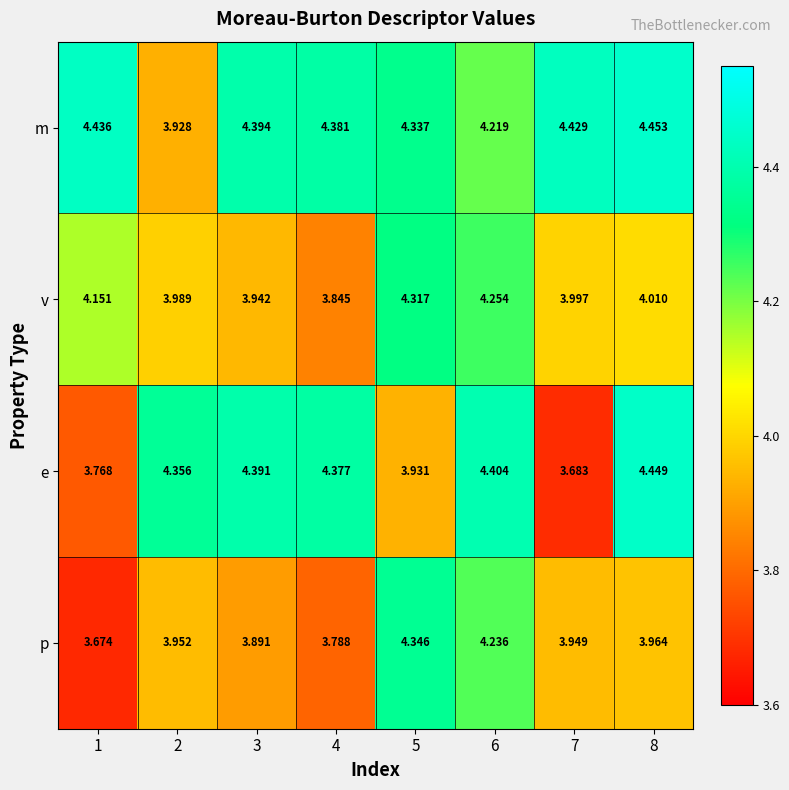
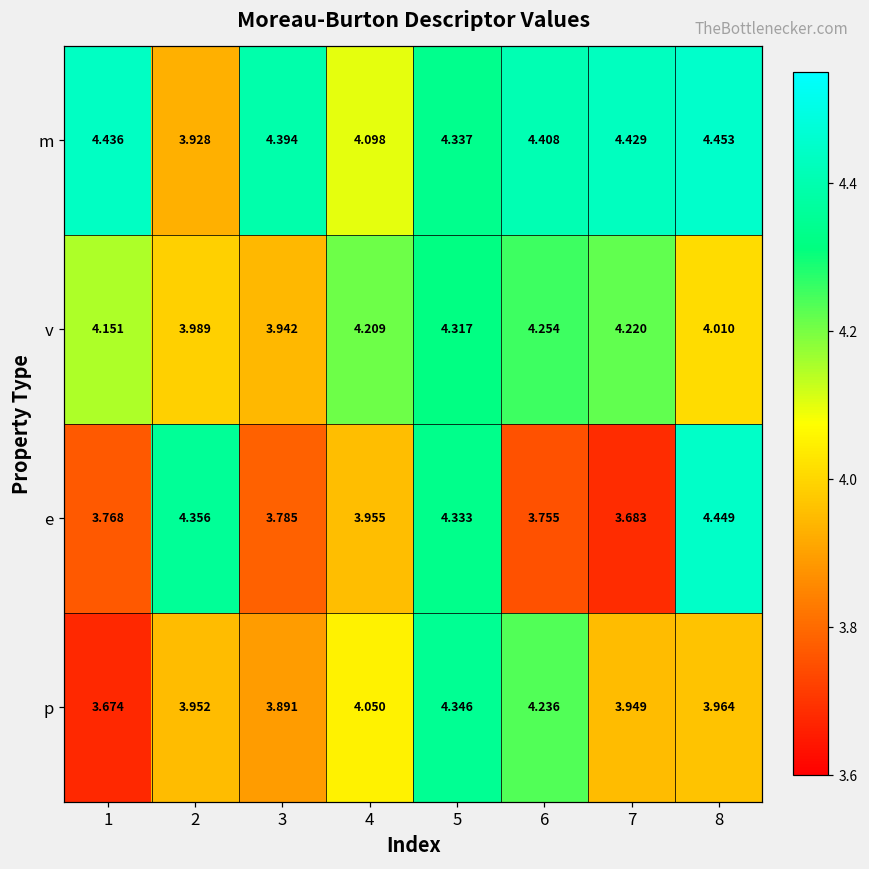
  {
    "m": {
      "1": 4.436,
      "2": 3.928,
      "3": 4.394,
-     "4": 4.381,
+     "4": 4.098,
      "5": 4.337,
-     "6": 4.219,
+     "6": 4.408,
      "7": 4.429,
      "8": 4.453
    },
    "v": {
      "1": 4.151,
      "2": 3.989,
      "3": 3.942,
-     "4": 3.845,
+     "4": 4.209,
      "5": 4.317,
      "6": 4.254,
-     "7": 3.997,
+     "7": 4.220,
      "8": 4.010
    },
    "e": {
      "1": 3.768,
      "2": 4.356,
-     "3": 4.391,
-     "4": 4.377,
-     "5": 3.931,
-     "6": 4.404,
+     "3": 3.785,
+     "4": 3.955,
+     "5": 4.333,
+     "6": 3.755,
      "7": 3.683,
      "8": 4.449
    },
    "p": {
      "1": 3.674,
      "2": 3.952,
      "3": 3.891,
-     "4": 3.788,
+     "4": 4.050,
      "5": 4.346,
      "6": 4.236,
      "7": 3.949,
      "8": 3.964
    }
  }
